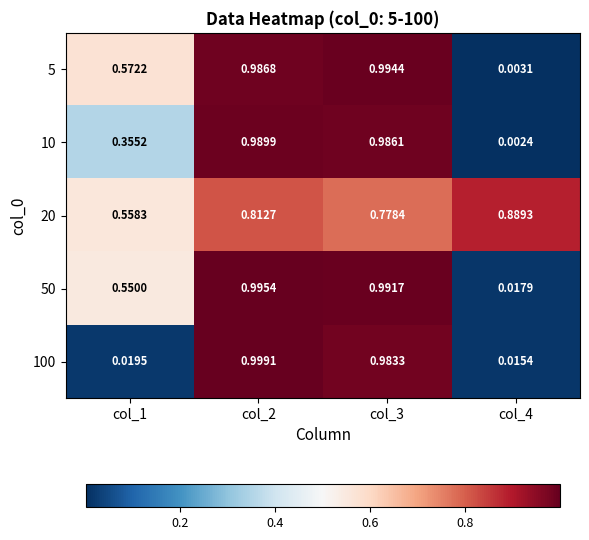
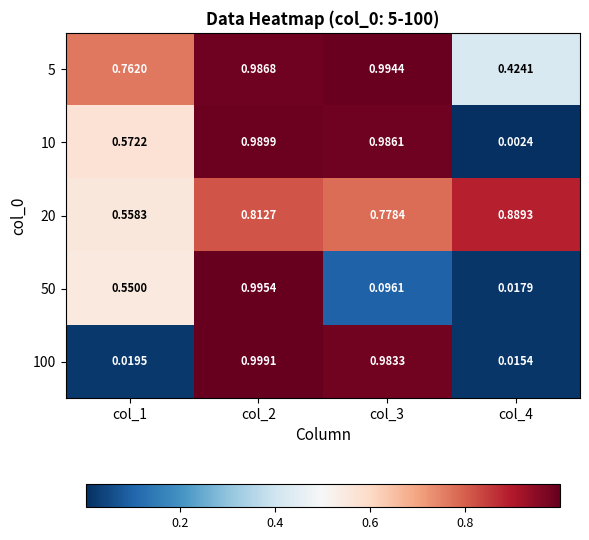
  {
    "5": {
-     "col_1": 0.5722,
+     "col_1": 0.7620,
      "col_2": 0.9868,
      "col_3": 0.9944,
-     "col_4": 0.0031
+     "col_4": 0.4241
    },
    "10": {
-     "col_1": 0.3552,
+     "col_1": 0.5722,
      "col_2": 0.9899,
      "col_3": 0.9861,
      "col_4": 0.0024
    },
    "20": {
      "col_1": 0.5583,
      "col_2": 0.8127,
      "col_3": 0.7784,
      "col_4": 0.8893
    },
    "50": {
      "col_1": 0.5500,
      "col_2": 0.9954,
-     "col_3": 0.9917,
+     "col_3": 0.0961,
      "col_4": 0.0179
    },
    "100": {
      "col_1": 0.0195,
      "col_2": 0.9991,
      "col_3": 0.9833,
      "col_4": 0.0154
    }
  }
